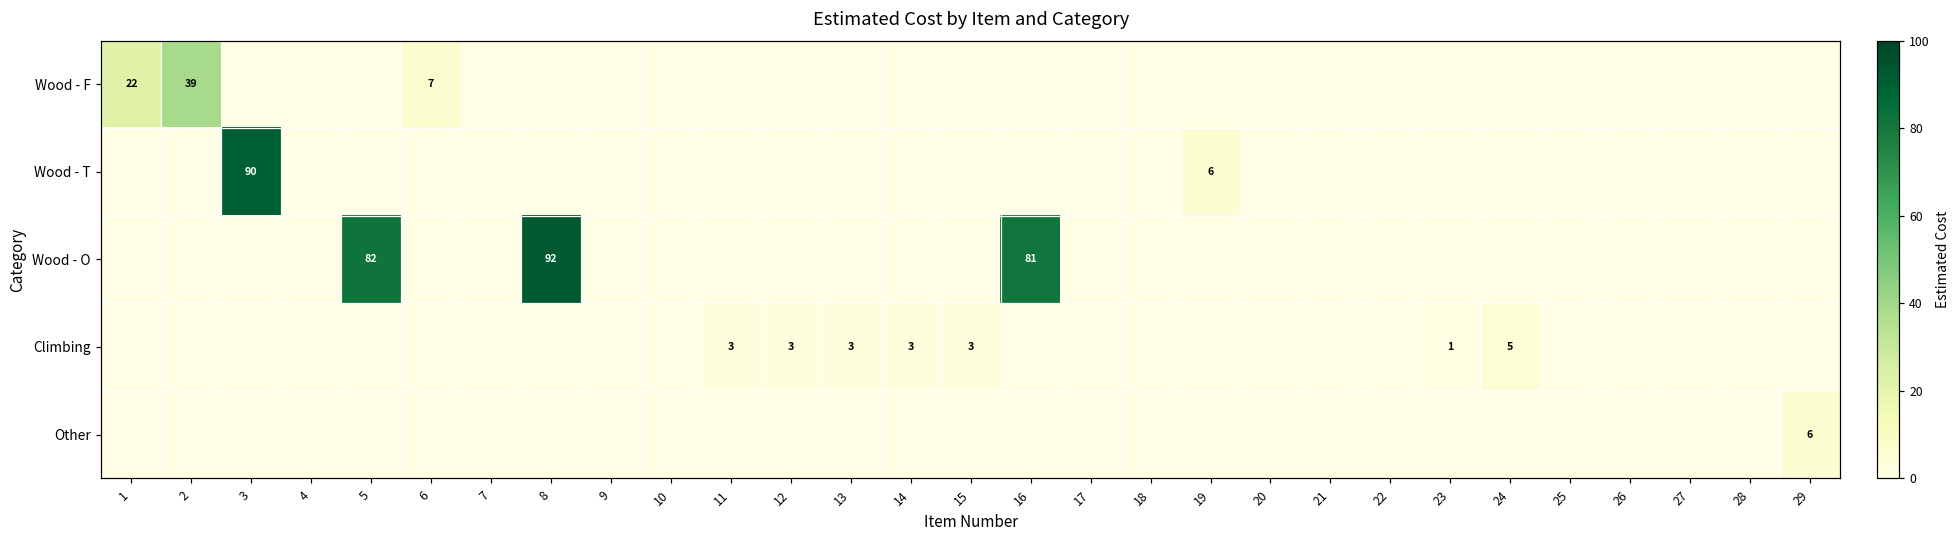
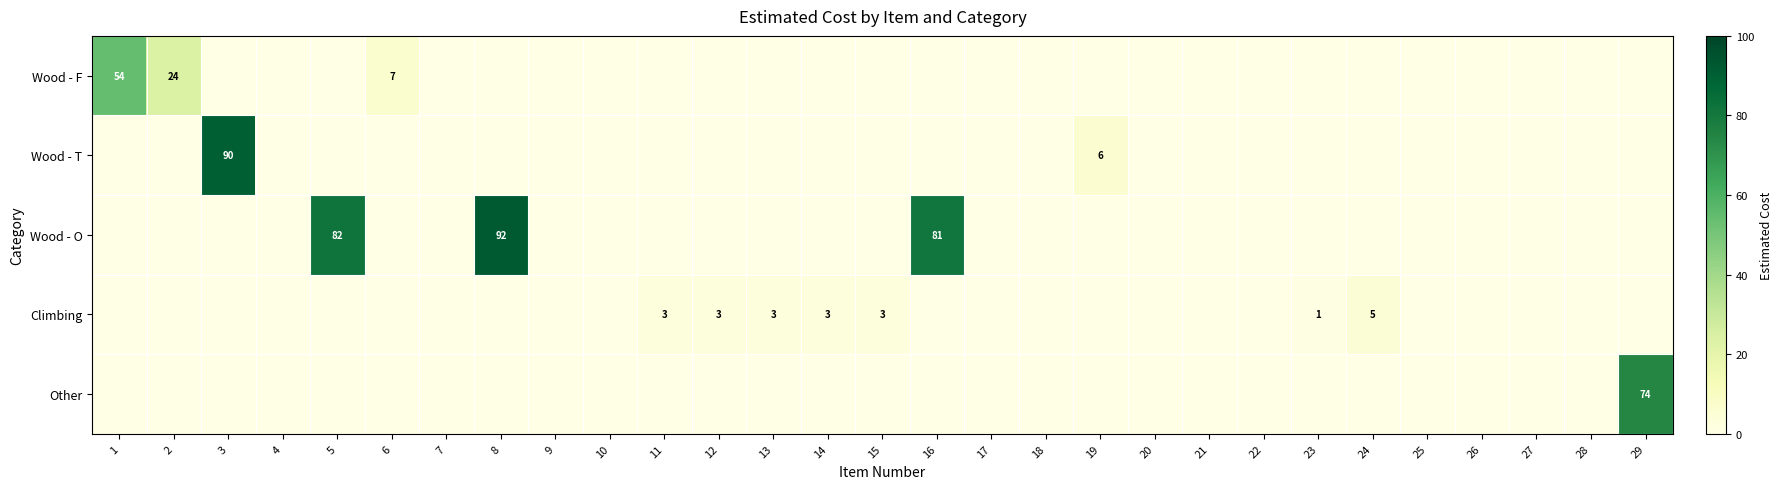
  {
    "Wood - F": {
-     "1": 22,
-     "2": 39,
+     "1": 54,
+     "2": 24,
      "6": 7
    },
    "Wood - T": {
      "3": 90,
      "19": 6
    },
    "Wood - O": {
      "5": 82,
      "8": 92,
      "16": 81
    },
    "Climbing": {
      "11": 3,
      "12": 3,
      "13": 3,
      "14": 3,
      "15": 3,
      "23": 1,
      "24": 5
    },
    "Other": {
-     "29": 6
+     "29": 74
    }
  }
